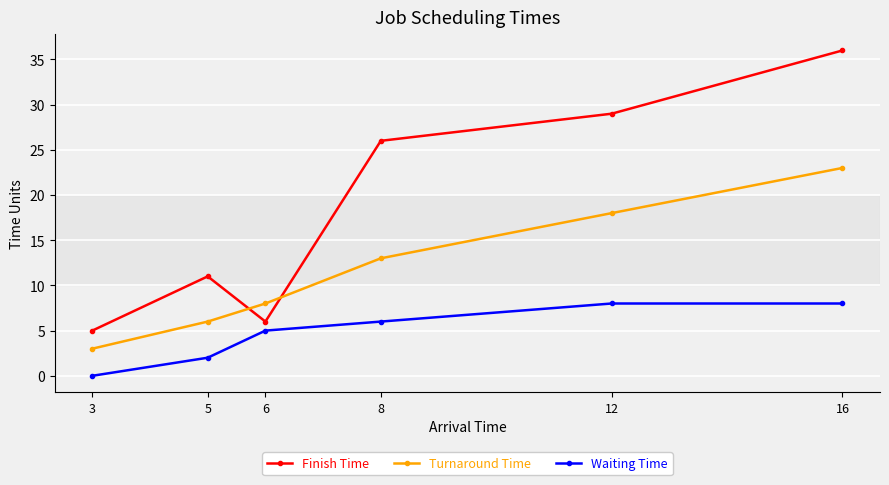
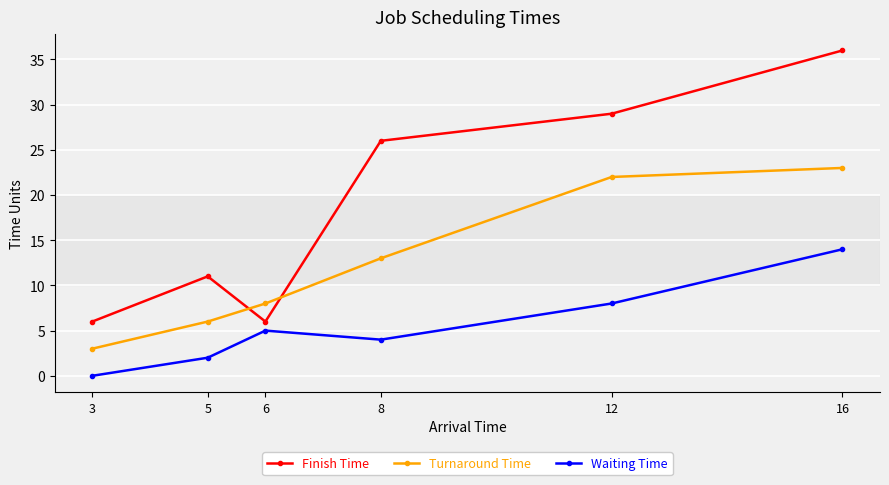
  {
    "Finish Time": {
-     "3": 5,
+     "3": 6,
      "5": 11,
      "6": 6,
      "8": 26,
      "12": 29,
      "16": 36
    },
    "Turnaround Time": {
      "3": 3,
      "5": 6,
      "6": 8,
      "8": 13,
-     "12": 18,
+     "12": 22,
      "16": 23
    },
    "Waiting Time": {
      "3": 0,
      "5": 2,
      "6": 5,
-     "8": 6,
+     "8": 4,
      "12": 8,
-     "16": 8
+     "16": 14
    }
  }
